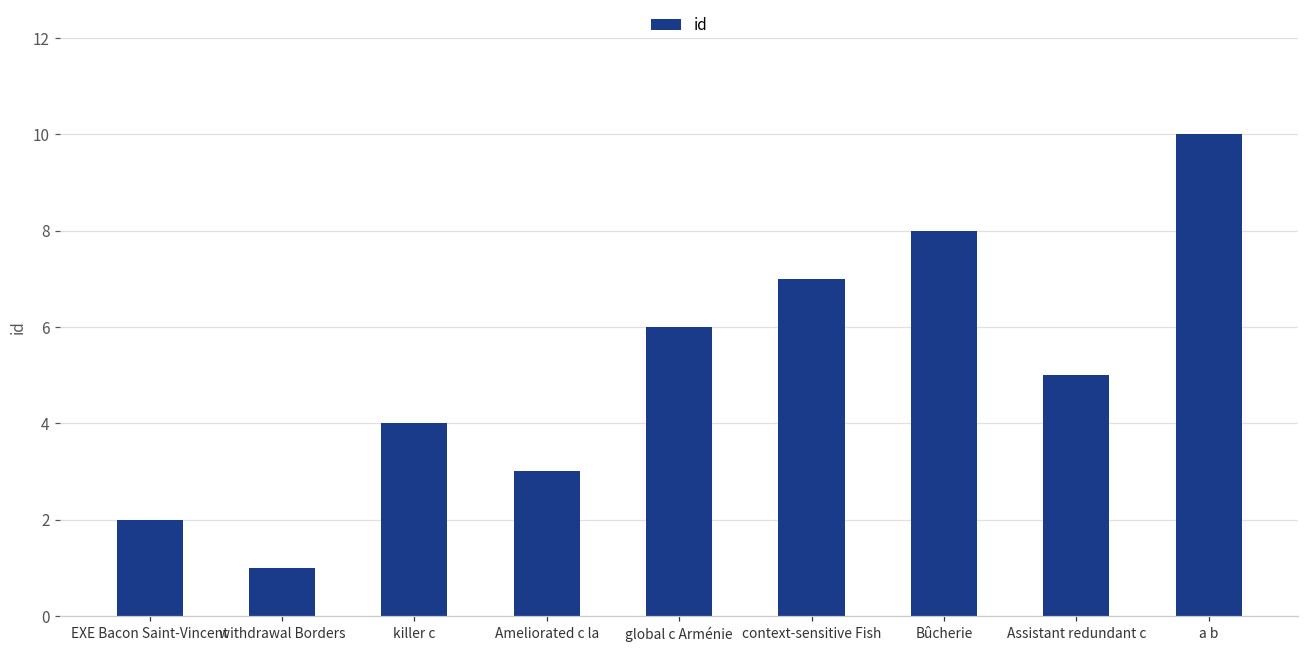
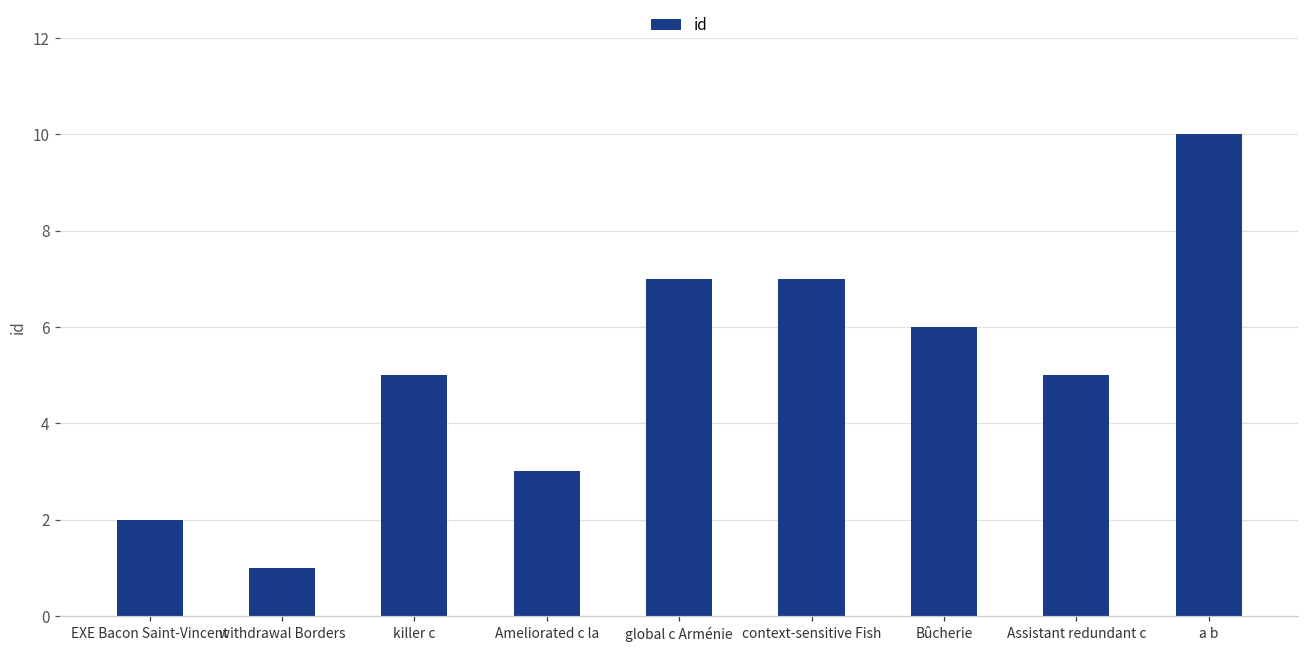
  {
    "EXE Bacon Saint-Vincent": 2,
    "withdrawal Borders": 1,
-   "killer c": 4,
+   "killer c": 5,
    "Ameliorated c la": 3,
-   "global c Arménie": 6,
+   "global c Arménie": 7,
    "context-sensitive Fish": 7,
-   "Bûcherie": 8,
+   "Bûcherie": 6,
    "Assistant redundant c": 5,
    "a b": 10
  }
